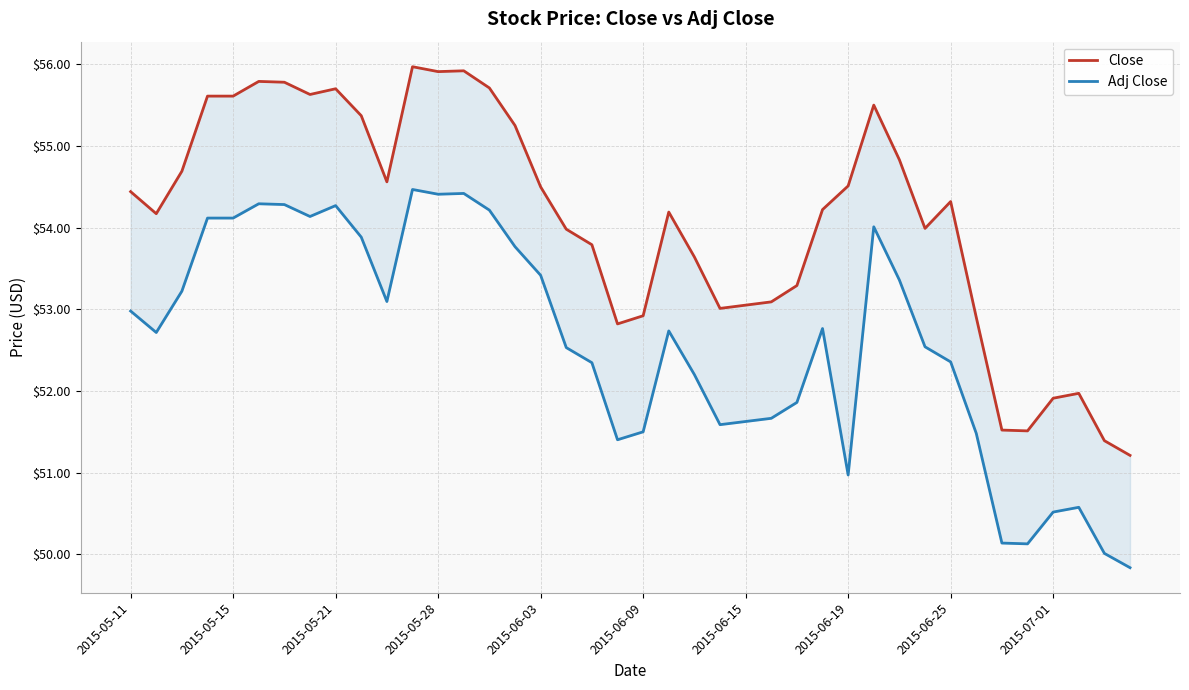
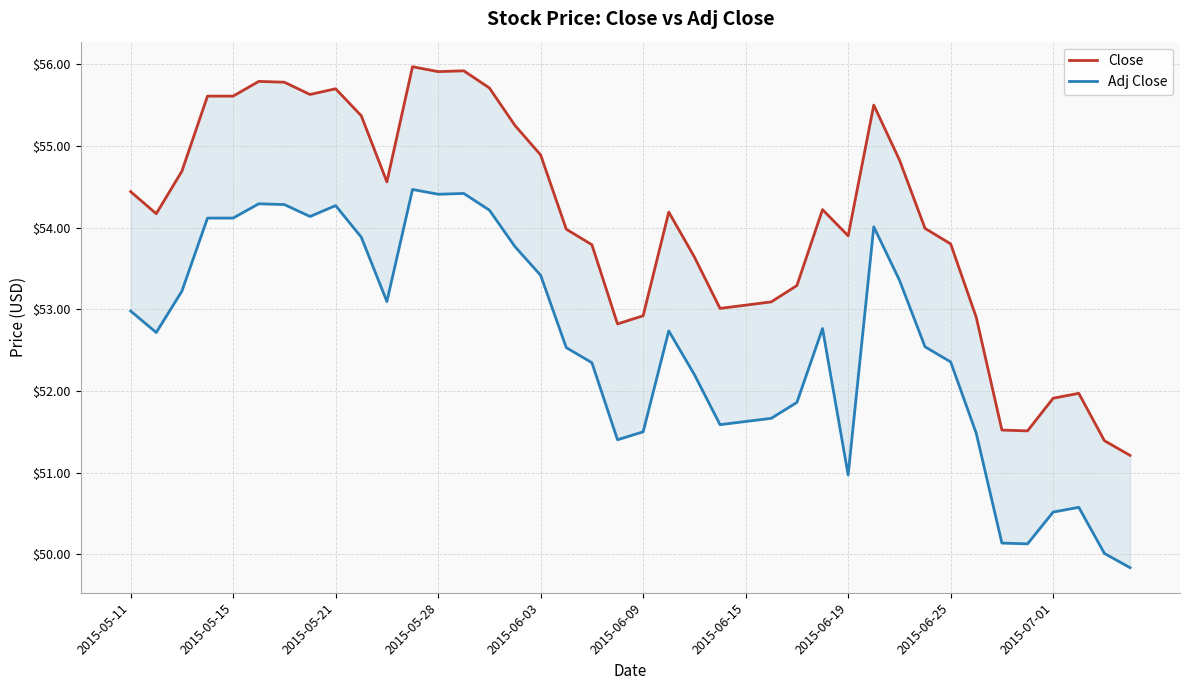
  {
    "Close": {
      "2015-05-11": "$54.4",
      "2015-05-15": "$55.6",
      "2015-05-21": "$55.7",
      "2015-05-28": "$55.9",
-     "2015-06-03": "$54.5",
+     "2015-06-03": "$54.9",
      "2015-06-09": "$52.9",
      "2015-06-15": "$53.0",
-     "2015-06-19": "$54.5",
-     "2015-06-25": "$54.3",
+     "2015-06-19": "$53.9",
+     "2015-06-25": "$53.8",
      "2015-07-01": "$51.9"
    },
    "Adj Close": {
      "2015-05-11": "$53.0",
      "2015-05-15": "$54.1",
      "2015-05-21": "$54.3",
      "2015-05-28": "$54.4",
      "2015-06-03": "$53.4",
      "2015-06-09": "$51.5",
      "2015-06-15": "$51.6",
      "2015-06-19": "$51.0",
      "2015-06-25": "$52.4",
      "2015-07-01": "$50.5"
    }
  }
